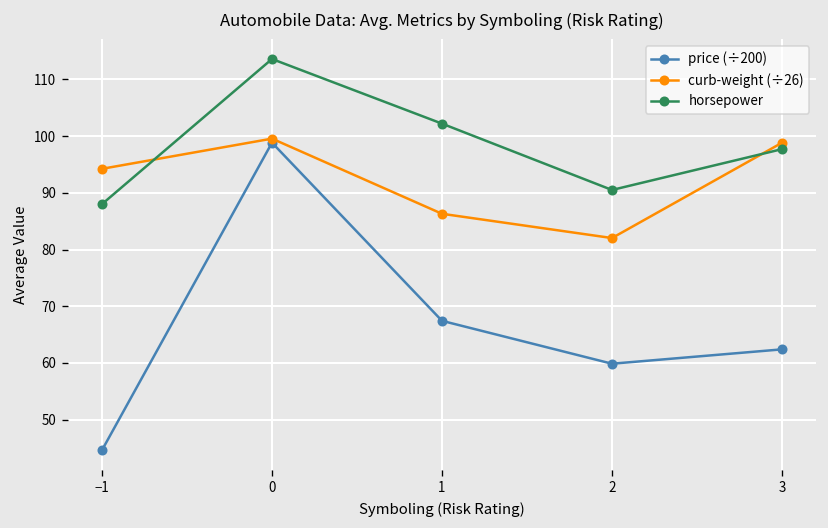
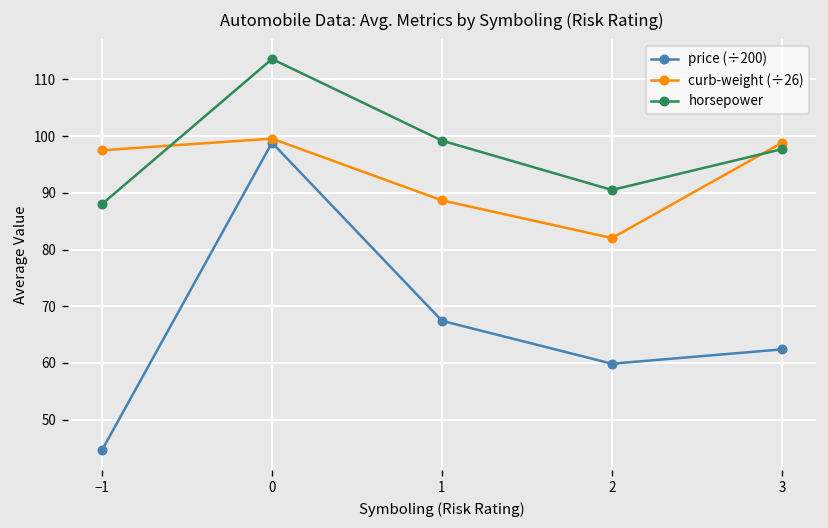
  {
    "price (÷200)": {
      "−1": 45,
      "0": 99,
      "1": 67,
      "2": 60,
      "3": 62
    },
    "curb-weight (÷26)": {
-     "−1": 94,
+     "−1": 98,
      "0": 100,
-     "1": 86,
+     "1": 89,
      "2": 82,
      "3": 99
    },
    "horsepower": {
      "−1": 88,
      "0": 114,
-     "1": 102,
+     "1": 99,
      "2": 91,
      "3": 98
    }
  }
